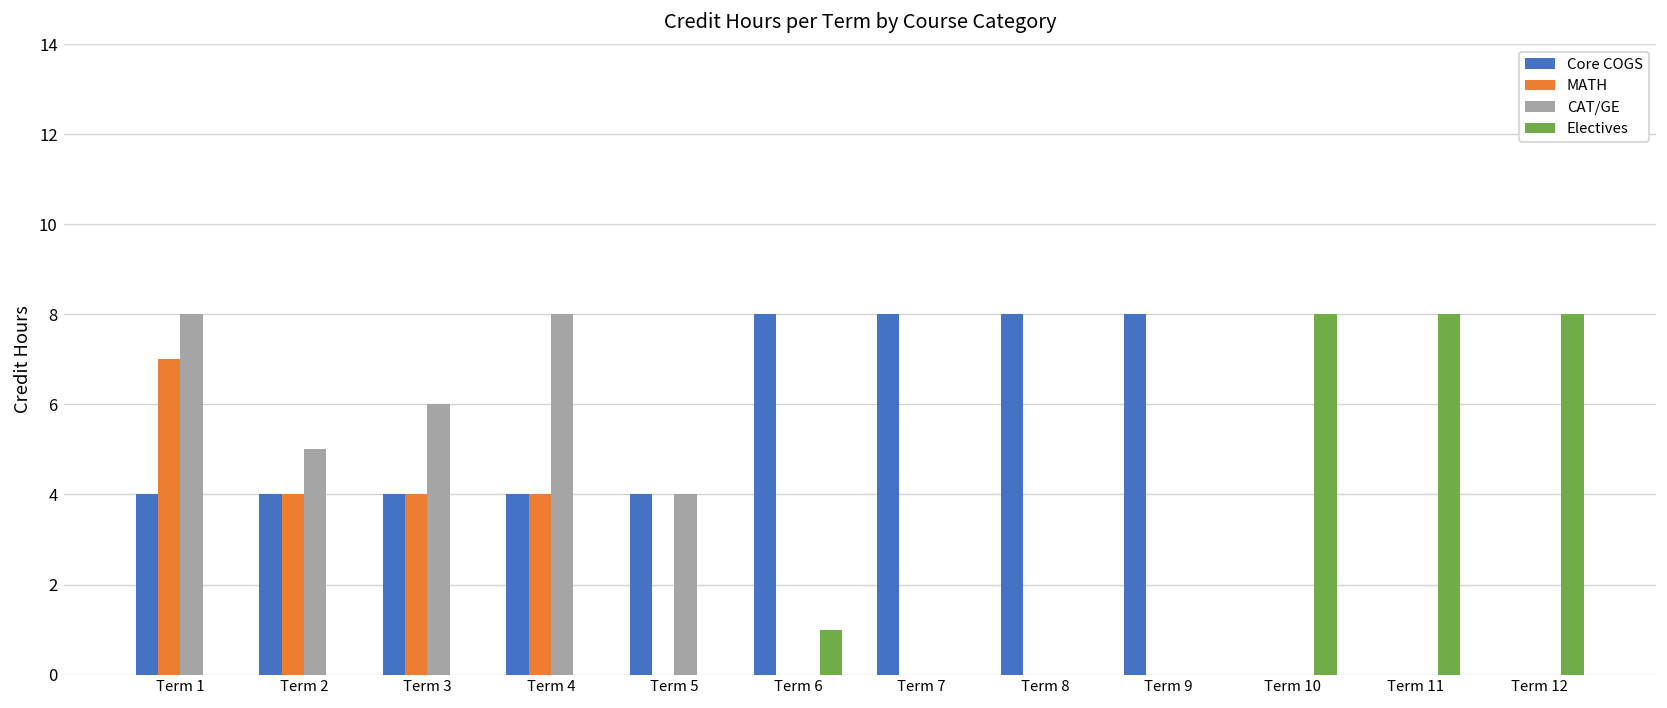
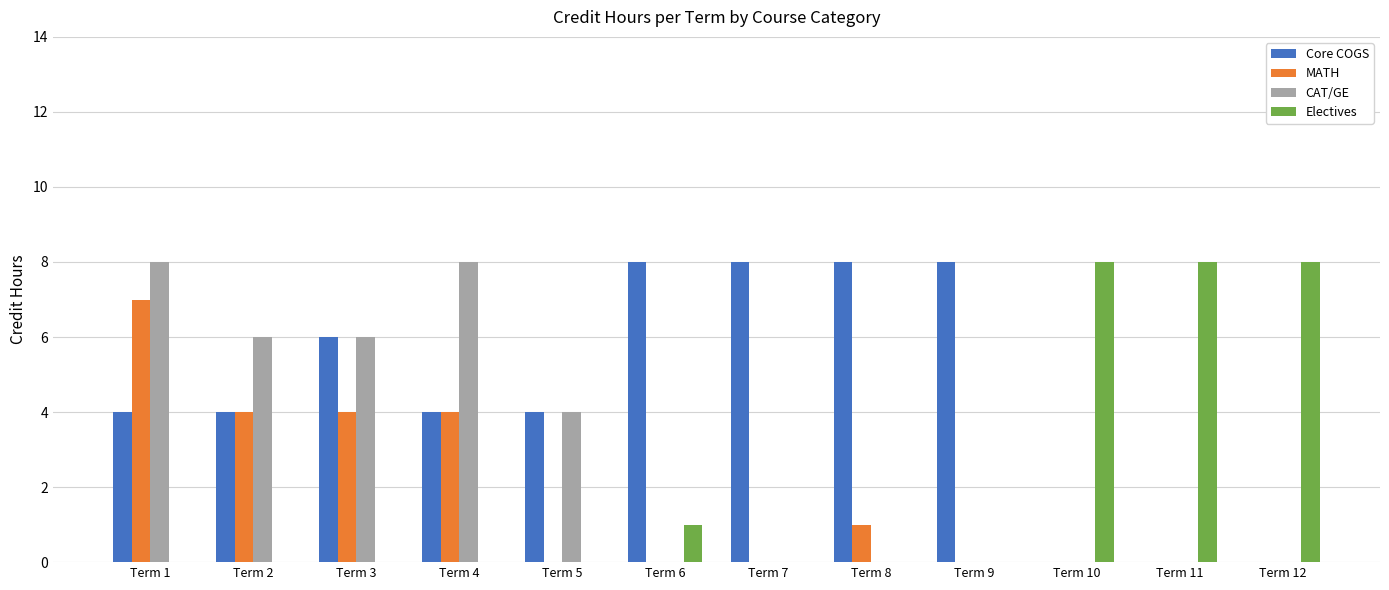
  {
    "Core COGS": {
      "Term 1": 4,
      "Term 2": 4,
-     "Term 3": 4,
+     "Term 3": 6,
      "Term 4": 4,
      "Term 5": 4,
      "Term 6": 8,
      "Term 7": 8,
      "Term 8": 8,
      "Term 9": 8,
      "Term 10": 0,
      "Term 11": 0,
      "Term 12": 0
    },
    "MATH": {
      "Term 1": 7,
      "Term 2": 4,
      "Term 3": 4,
      "Term 4": 4,
      "Term 5": 0,
      "Term 6": 0,
      "Term 7": 0,
-     "Term 8": 0,
+     "Term 8": 1,
      "Term 9": 0,
      "Term 10": 0,
      "Term 11": 0,
      "Term 12": 0
    },
    "CAT/GE": {
      "Term 1": 8,
-     "Term 2": 5,
+     "Term 2": 6,
      "Term 3": 6,
      "Term 4": 8,
      "Term 5": 4,
      "Term 6": 0,
      "Term 7": 0,
      "Term 8": 0,
      "Term 9": 0,
      "Term 10": 0,
      "Term 11": 0,
      "Term 12": 0
    },
    "Electives": {
      "Term 1": 0,
      "Term 2": 0,
      "Term 3": 0,
      "Term 4": 0,
      "Term 5": 0,
      "Term 6": 1,
      "Term 7": 0,
      "Term 8": 0,
      "Term 9": 0,
      "Term 10": 8,
      "Term 11": 8,
      "Term 12": 8
    }
  }
